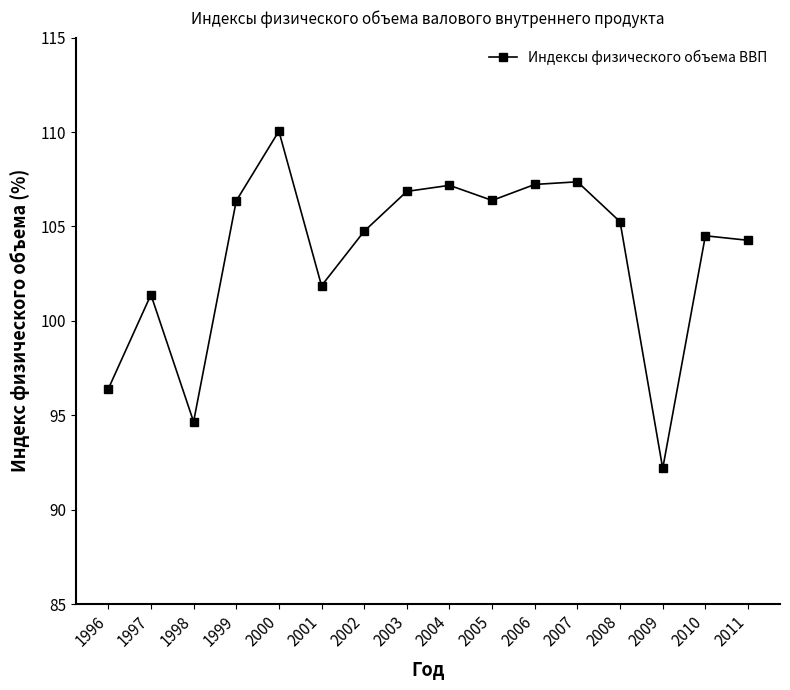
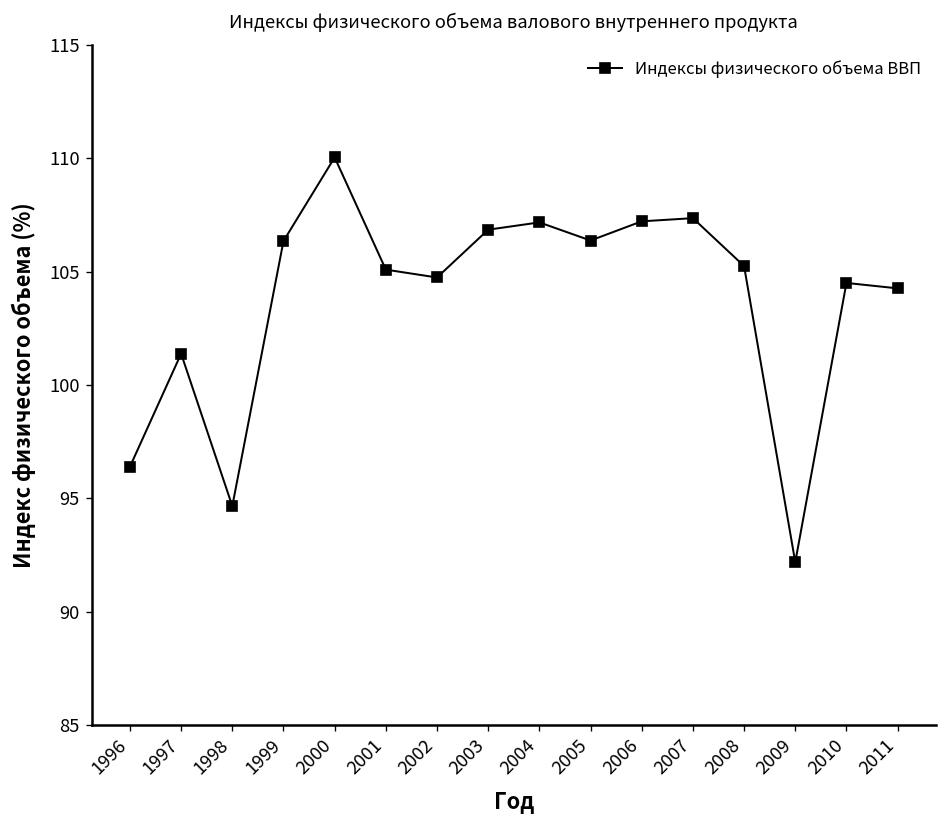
  {
    "1996": 96.4,
    "1997": 101.4,
    "1998": 94.7,
    "1999": 106.4,
    "2000": 110.0,
-   "2001": 101.9,
+   "2001": 105.1,
    "2002": 104.7,
    "2003": 106.9,
    "2004": 107.2,
    "2005": 106.4,
    "2006": 107.2,
    "2007": 107.4,
    "2008": 105.2,
    "2009": 92.2,
    "2010": 104.5,
    "2011": 104.3
  }
